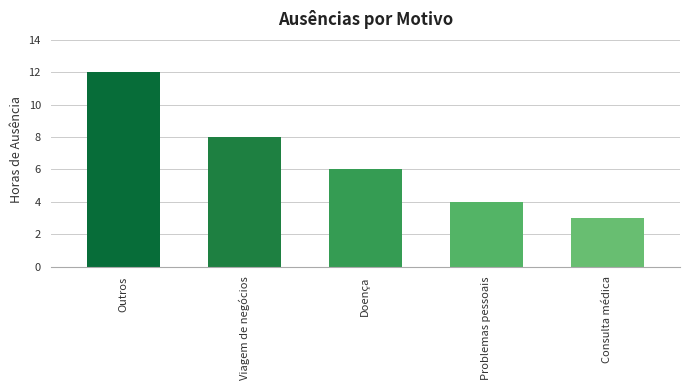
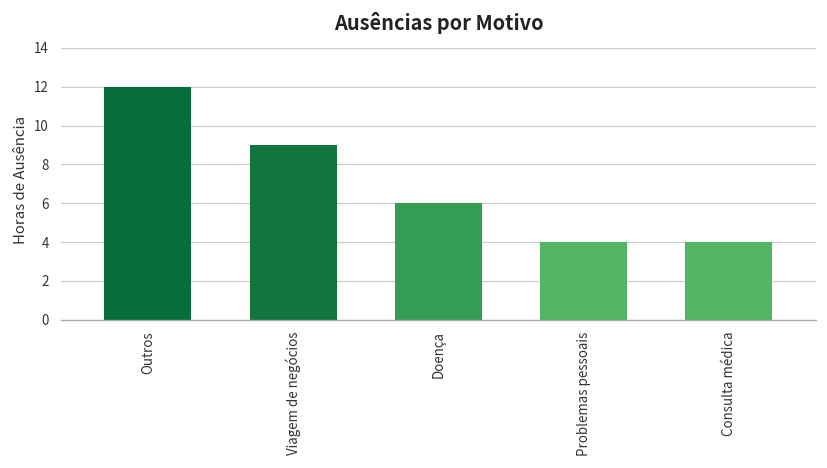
  {
    "Outros": 12,
-   "Viagem de negócios": 8,
+   "Viagem de negócios": 9,
    "Doença": 6,
    "Problemas pessoais": 4,
-   "Consulta médica": 3
+   "Consulta médica": 4
  }
